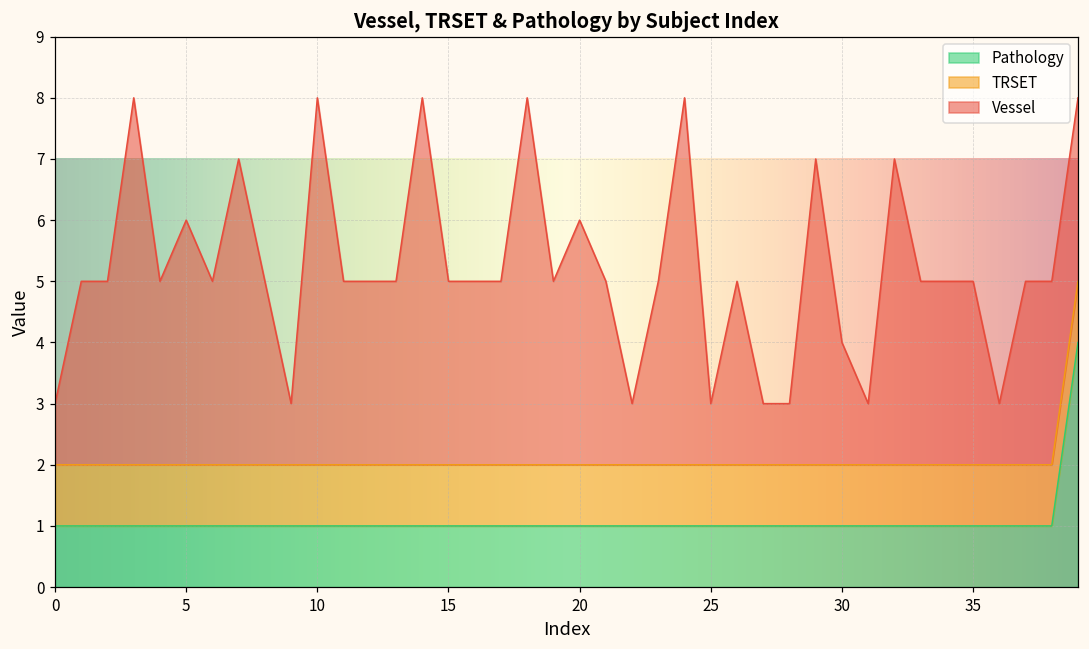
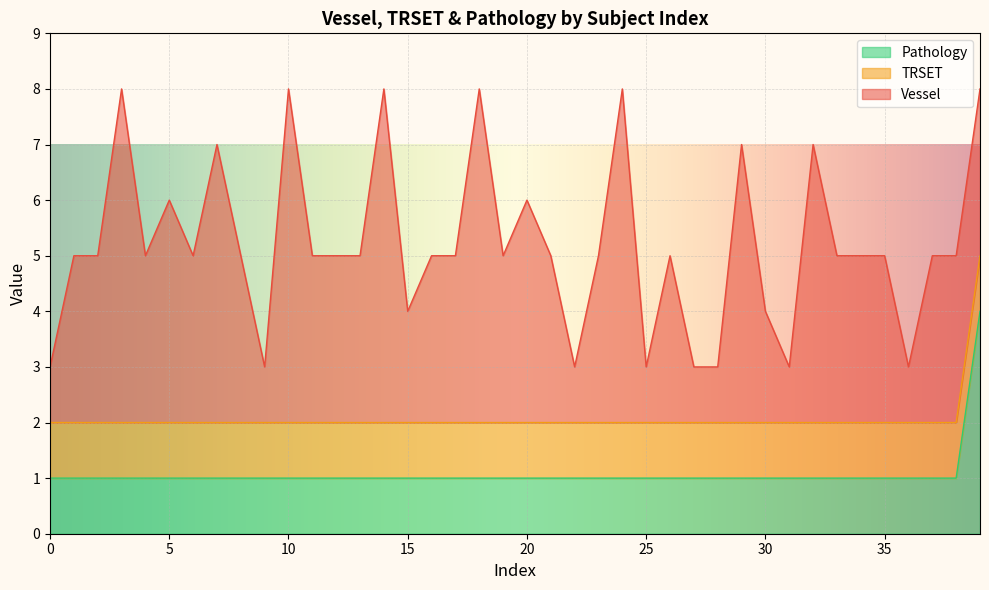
  {
    "Pathology": {
      "0": 1,
      "5": 1,
      "10": 1,
      "15": 1,
      "20": 1,
      "25": 1,
      "30": 1,
      "35": 1
    },
    "TRSET": {
      "0": 2,
      "5": 2,
      "10": 2,
      "15": 2,
      "20": 2,
      "25": 2,
      "30": 2,
      "35": 2
    },
    "Vessel": {
      "0": 3,
      "5": 6,
      "10": 8,
-     "15": 3,
+     "15": 2,
      "20": 6,
      "25": 3,
      "30": 4,
      "35": 5
    }
  }
